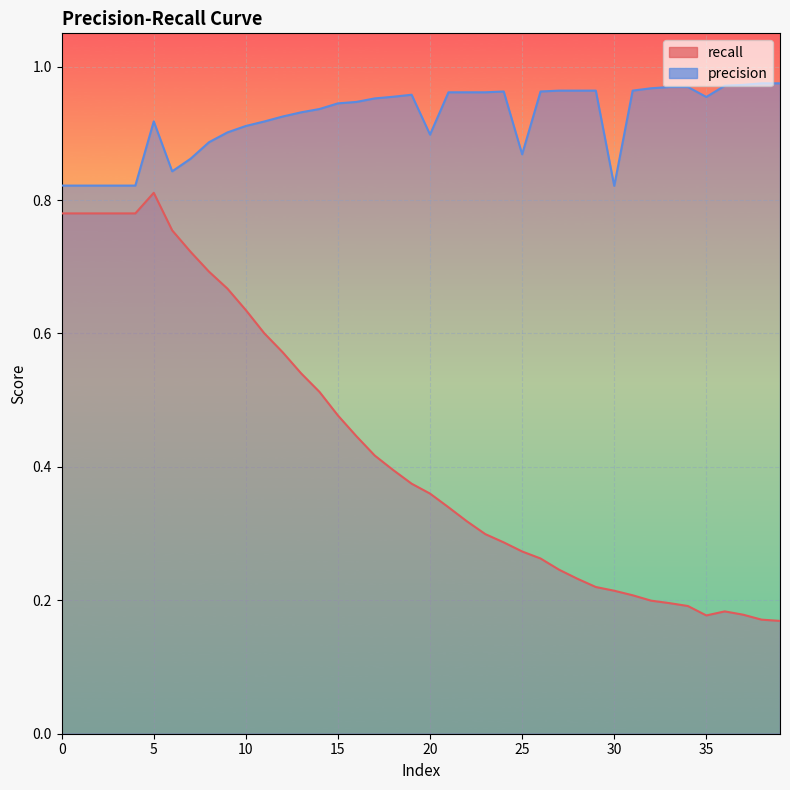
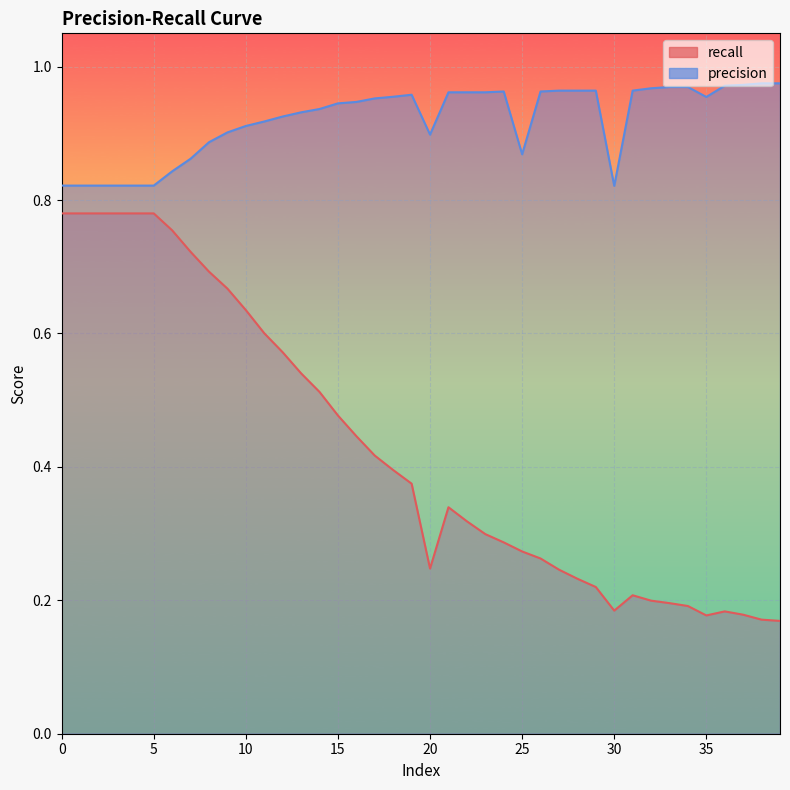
  {
    "recall": {
      "0": 0.78,
-     "5": 0.81,
+     "5": 0.78,
      "10": 0.64,
      "15": 0.48,
-     "20": 0.36,
+     "20": 0.25,
      "25": 0.27,
-     "30": 0.21,
+     "30": 0.18,
      "35": 0.18
    },
    "precision": {
      "0": 0.82,
-     "5": 0.92,
+     "5": 0.82,
      "10": 0.91,
      "15": 0.95,
      "20": 0.90,
      "25": 0.87,
      "30": 0.82,
      "35": 0.95
    }
  }
